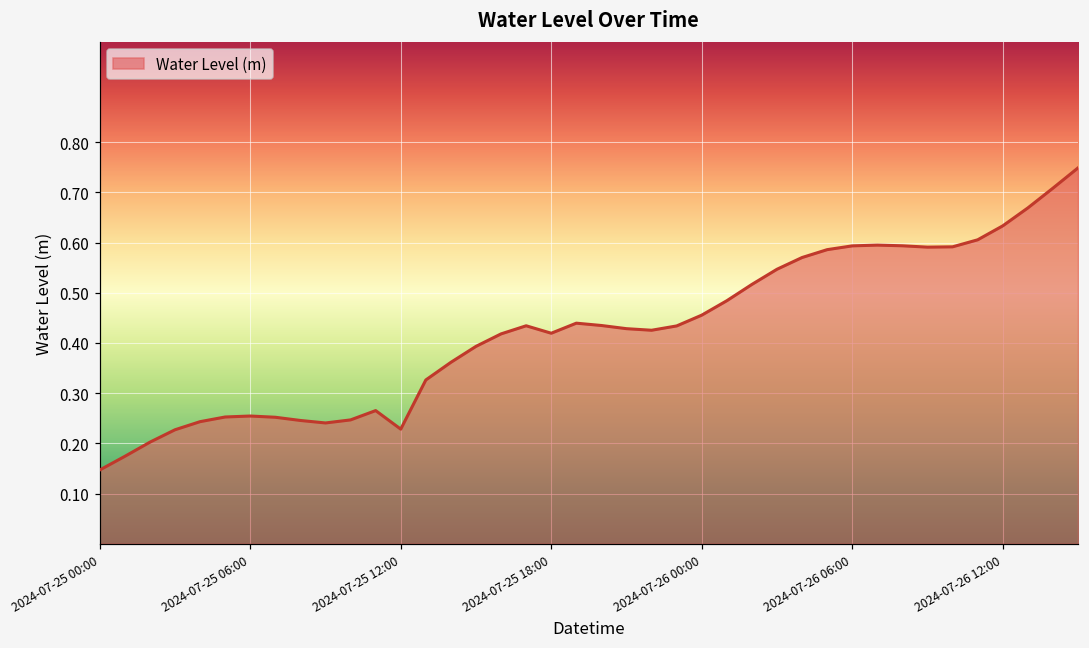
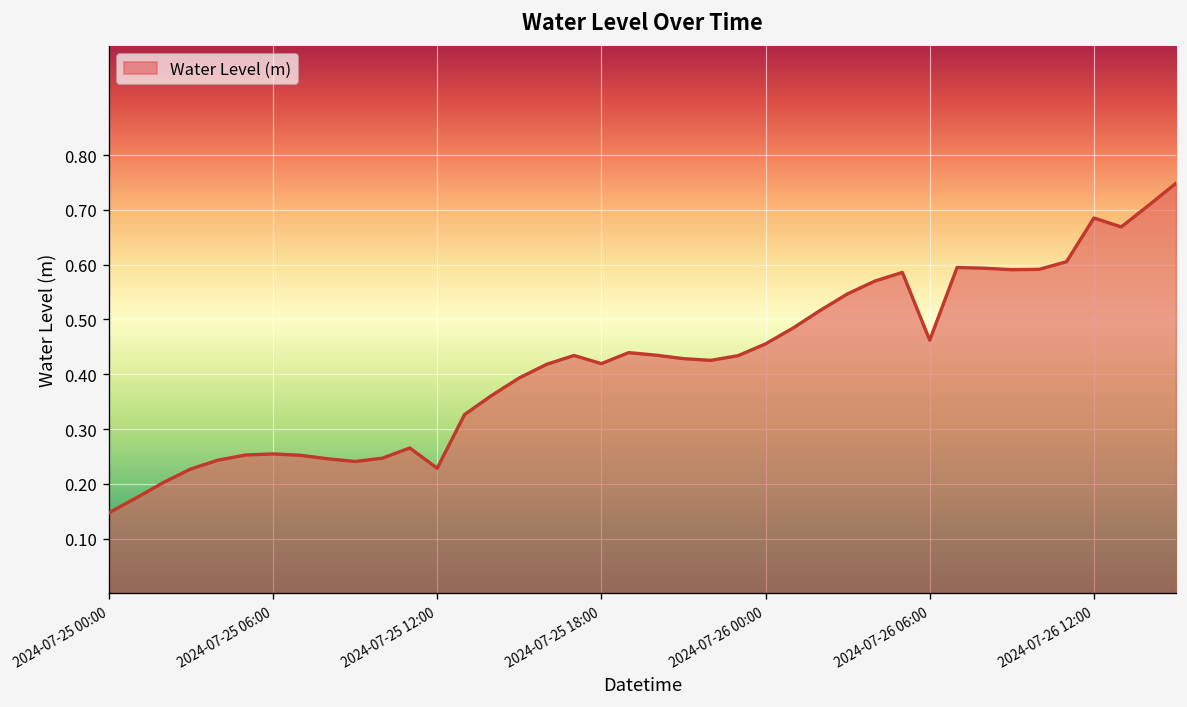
  {
    "2024-07-25 00:00": 0.15,
    "2024-07-25 06:00": 0.25,
    "2024-07-25 12:00": 0.23,
    "2024-07-25 18:00": 0.42,
    "2024-07-26 00:00": 0.46,
-   "2024-07-26 06:00": 0.59,
-   "2024-07-26 12:00": 0.63
+   "2024-07-26 06:00": 0.46,
+   "2024-07-26 12:00": 0.69
  }
